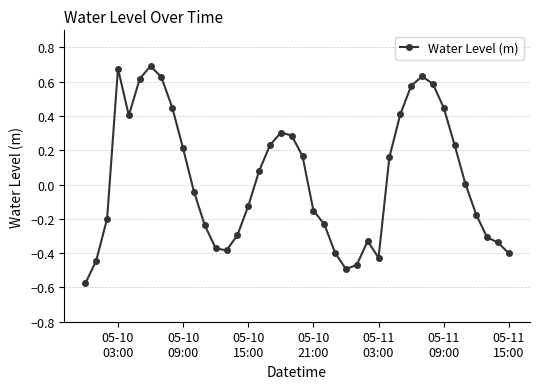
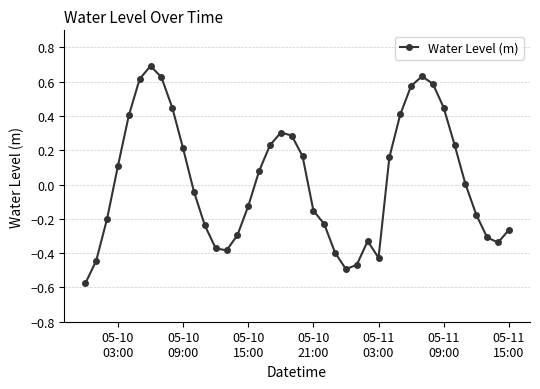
  {
-   "05-10 03:00": 0.68,
+   "05-10 03:00": 0.11,
    "05-10 09:00": 0.21,
    "05-10 15:00": -0.13,
    "05-10 21:00": -0.15,
    "05-11 03:00": -0.43,
    "05-11 09:00": 0.45,
-   "05-11 15:00": -0.40
+   "05-11 15:00": -0.27
  }
